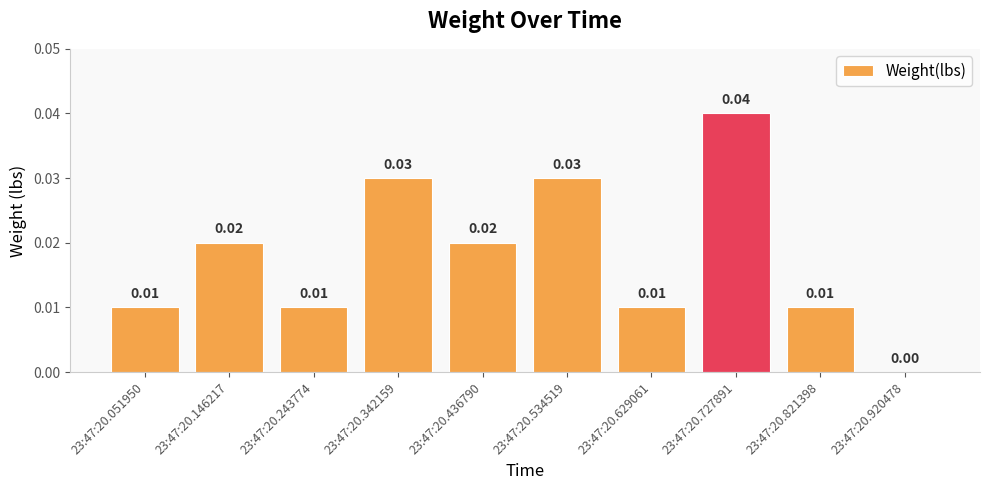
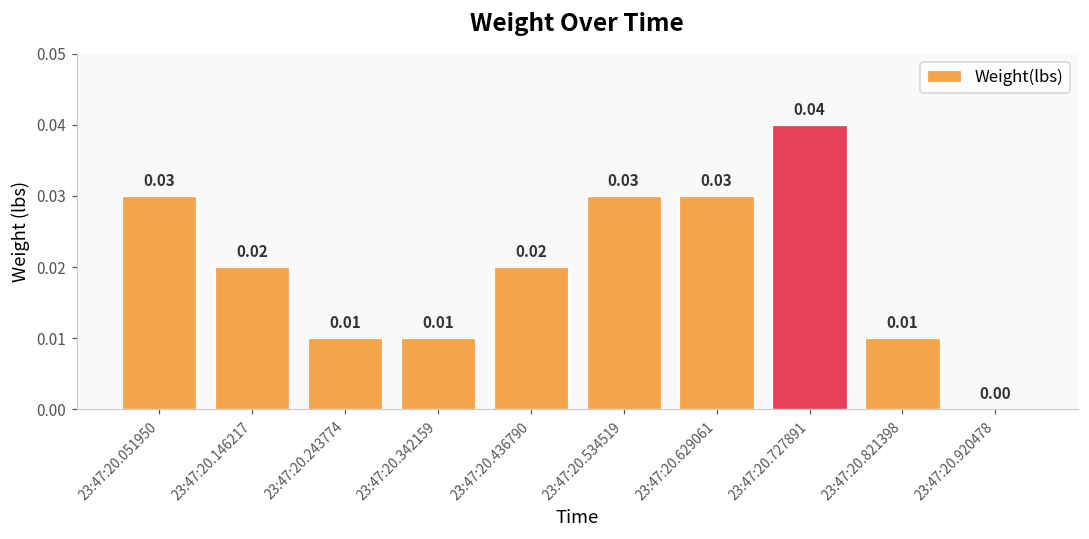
  {
-   "23:47:20.051950": 0.01,
+   "23:47:20.051950": 0.03,
    "23:47:20.146217": 0.02,
    "23:47:20.243774": 0.01,
-   "23:47:20.342159": 0.03,
+   "23:47:20.342159": 0.01,
    "23:47:20.436790": 0.02,
    "23:47:20.534519": 0.03,
-   "23:47:20.629061": 0.01,
+   "23:47:20.629061": 0.03,
    "23:47:20.727891": 0.04,
    "23:47:20.821398": 0.01,
    "23:47:20.920478": 0.00
  }
